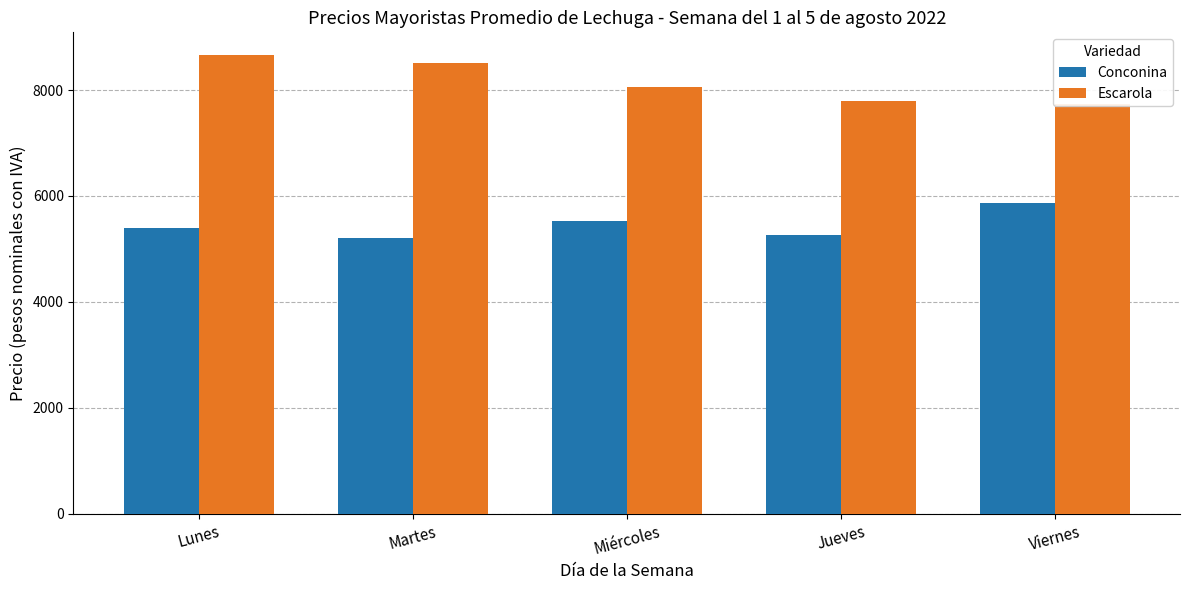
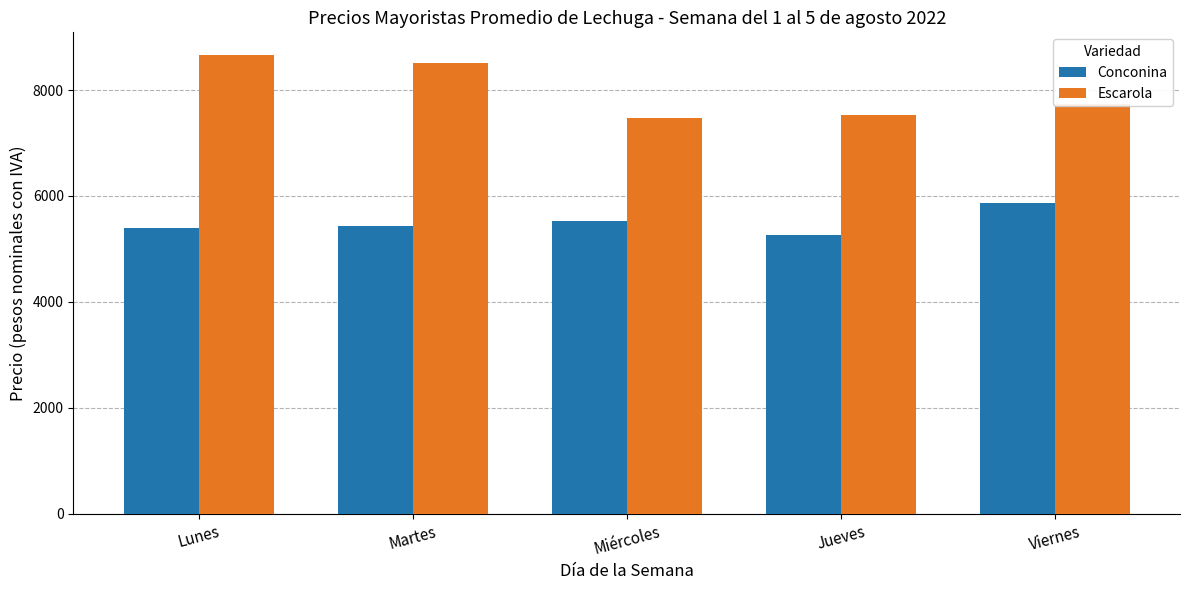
  {
    "Conconina": {
      "Lunes": 5400,
-     "Martes": 5200,
+     "Martes": 5400,
      "Miércoles": 5500,
      "Jueves": 5300,
      "Viernes": 5900
    },
    "Escarola": {
      "Lunes": 8700,
      "Martes": 8500,
-     "Miércoles": 8100,
-     "Jueves": 7800
+     "Miércoles": 7500,
+     "Jueves": 7500
    }
  }
